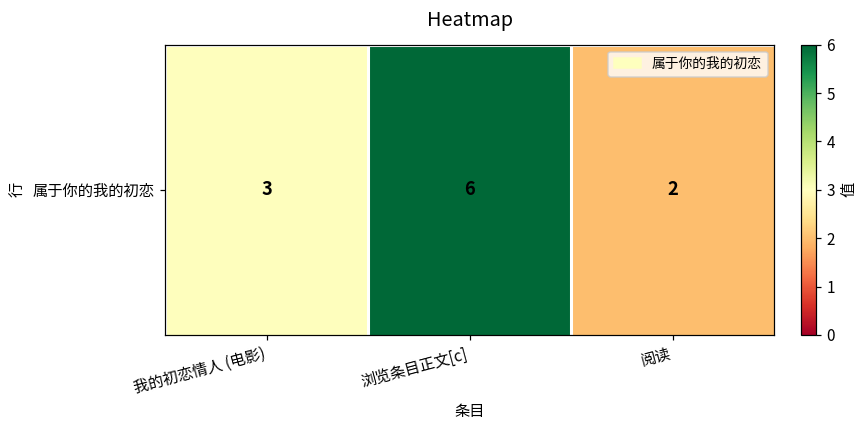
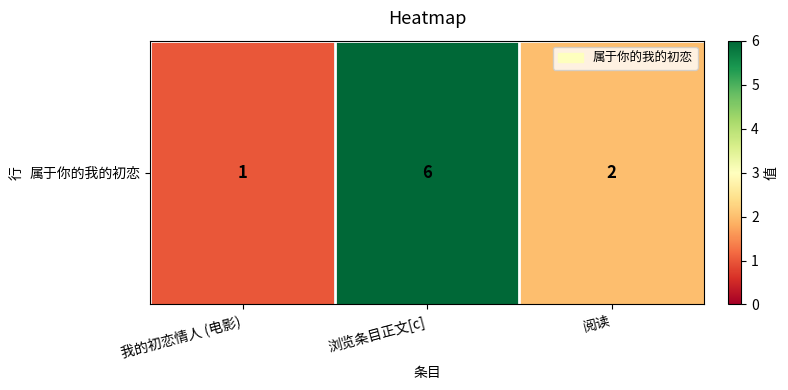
  {
    "属于你的我的初恋": {
-     "我的初恋情人 (电影)": 3,
+     "我的初恋情人 (电影)": 1,
      "浏览条目正文[c]": 6,
      "阅读": 2
    }
  }
